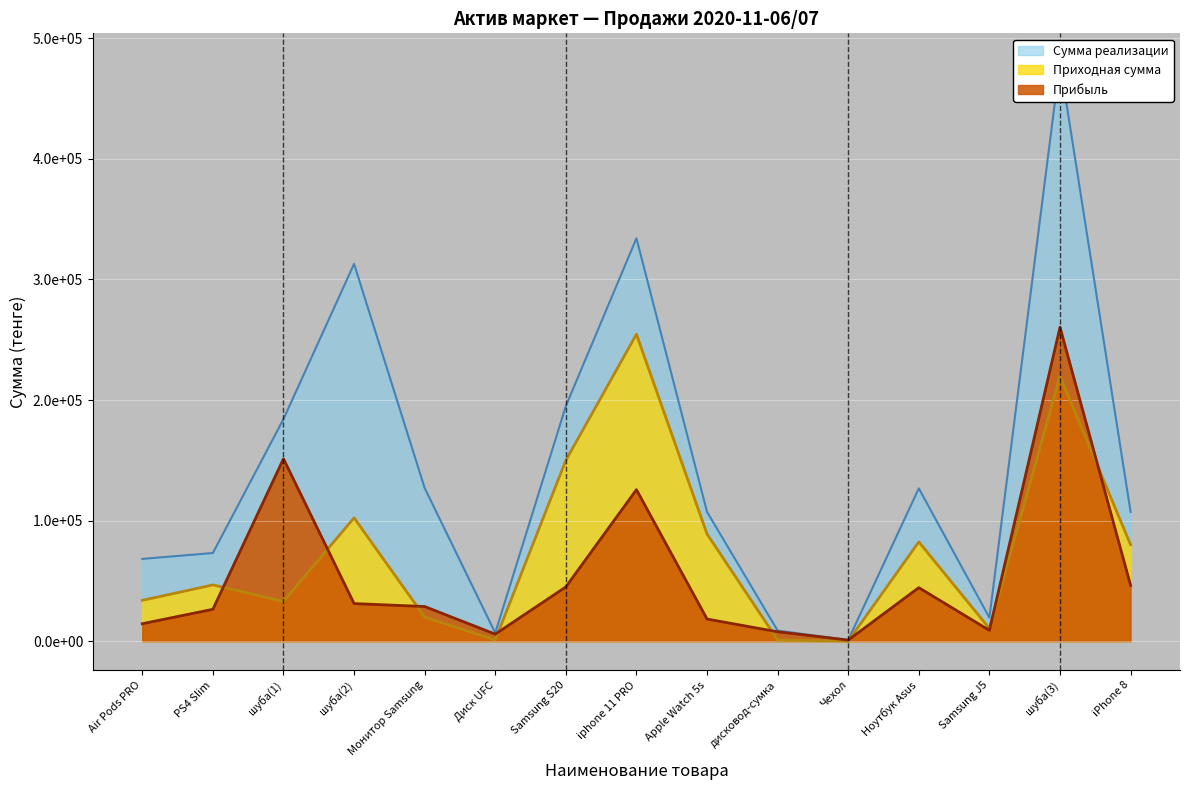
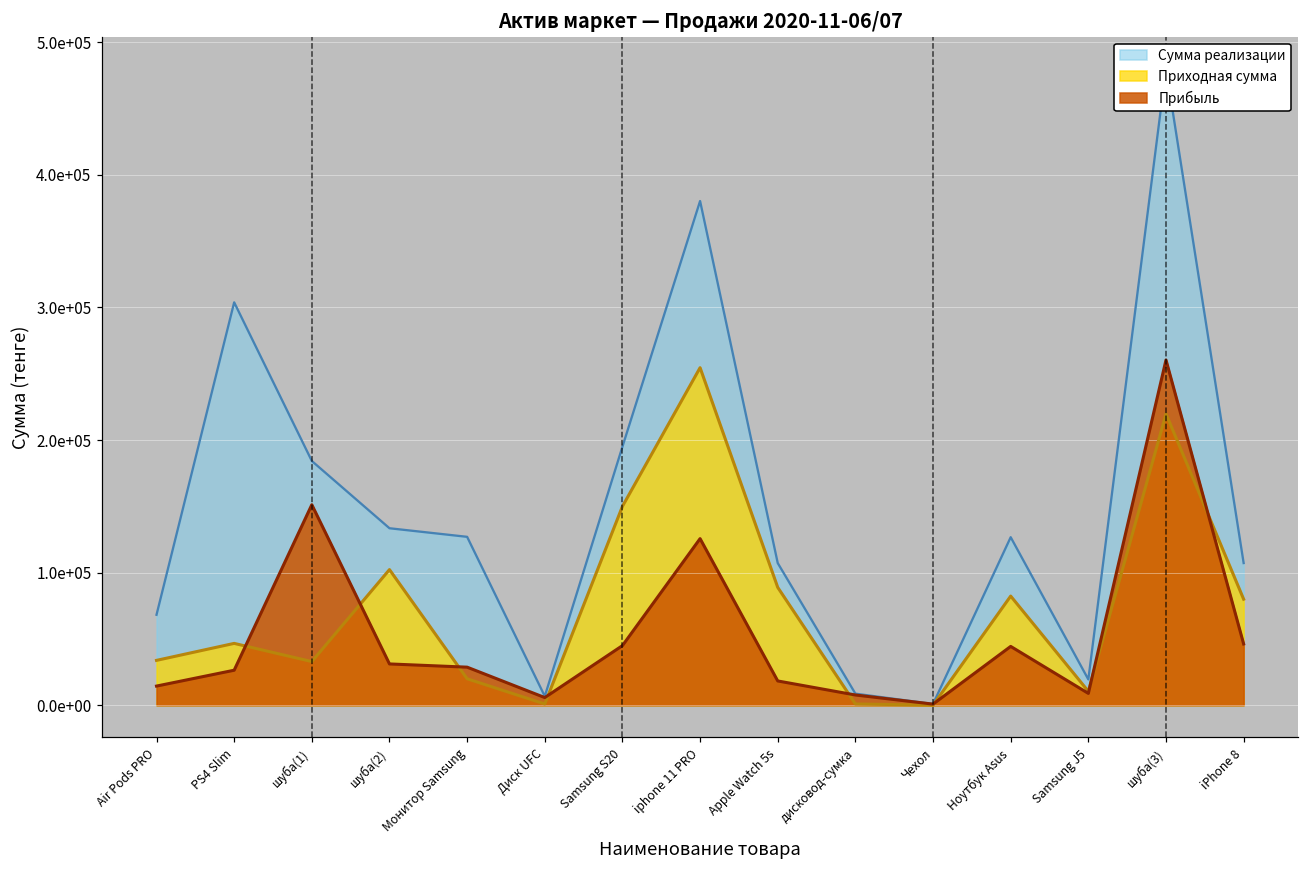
  {
    "Сумма реализации": {
      "Air Pods PRO": 68000,
-     "PS4 Slim": 73000,
+     "PS4 Slim": 304000,
      "шуба(1)": 184000,
-     "шуба(2)": 313000,
+     "шуба(2)": 134000,
      "Монитор Samsung": 127000,
      "Samsung S20": 195000,
-     "iphone 11 PRO": 334000,
+     "iphone 11 PRO": 380000,
      "Apple Watch 5s": 107000,
      "Ноутбук Asus": 127000,
      "Samsung J5": 20000,
      "iPhone 8": 107000
    },
    "Приходная сумма": {
      "Air Pods PRO": 34000,
      "PS4 Slim": 47000,
      "шуба(1)": 33000,
      "шуба(2)": 102000,
      "Монитор Samsung": 20000,
      "Диск UFC": 1000,
      "Samsung S20": 150000,
      "iphone 11 PRO": 255000,
      "Apple Watch 5s": 89000,
      "дисковод-сумка": 1000,
      "Ноутбук Asus": 82000,
      "шуба(3)": 220000,
      "iPhone 8": 80000
    },
    "Прибыль": {
      "Air Pods PRO": 14000,
      "PS4 Slim": 26000,
      "шуба(1)": 151000,
      "шуба(2)": 31000,
      "Монитор Samsung": 29000,
      "Samsung S20": 45000,
      "iphone 11 PRO": 126000,
      "Apple Watch 5s": 18000,
      "Ноутбук Asus": 44000,
      "шуба(3)": 260000,
      "iPhone 8": 46000
    }
  }
